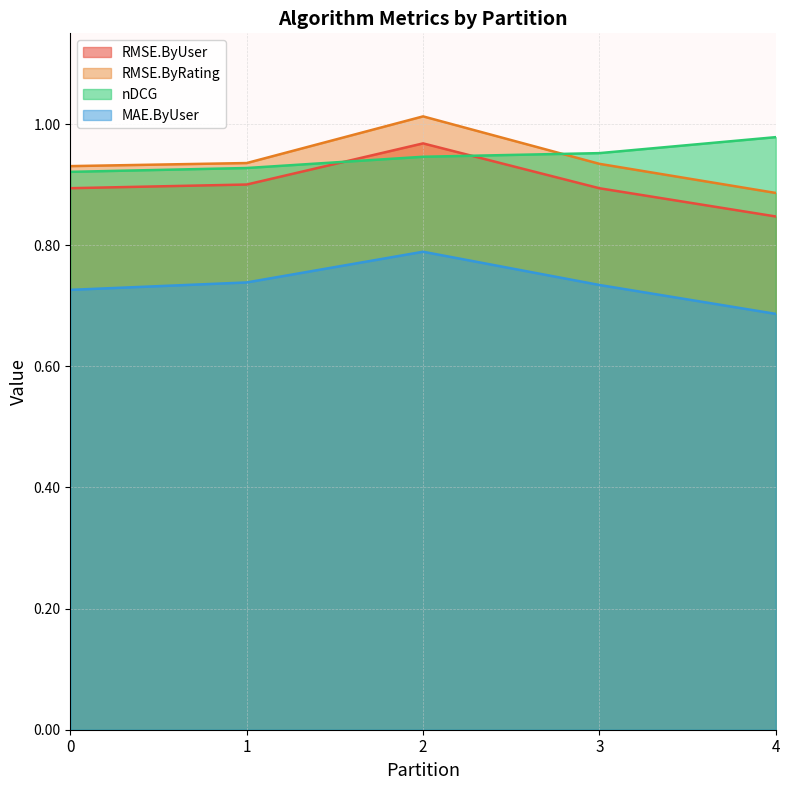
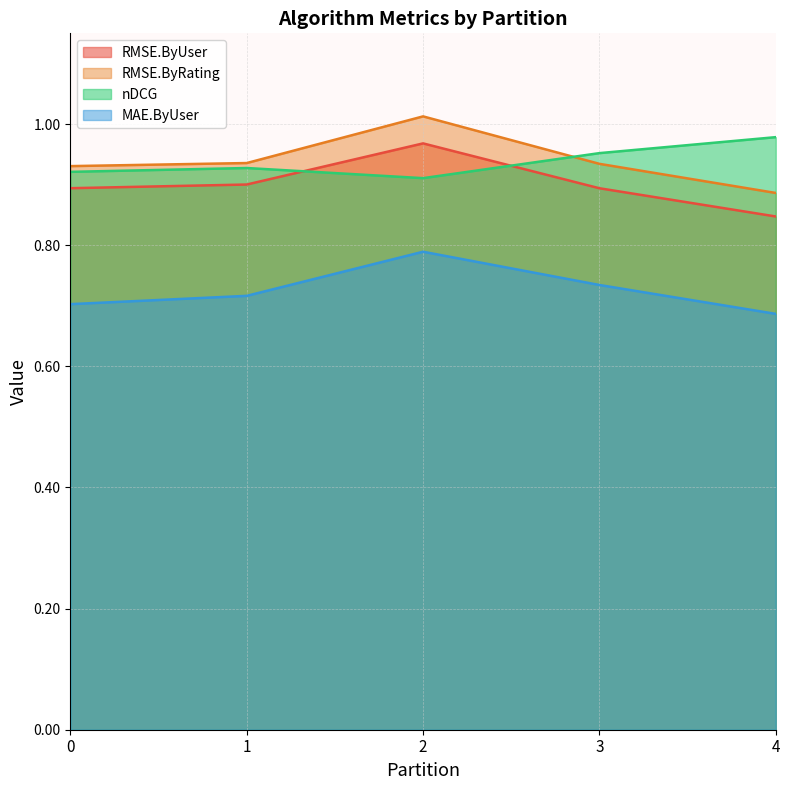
  {
    "nDCG": {
      "0": 0.92,
      "1": 0.93,
-     "2": 0.95,
+     "2": 0.91,
      "3": 0.95,
      "4": 0.98
    },
    "MAE.ByUser": {
-     "0": 0.73,
-     "1": 0.74,
+     "0": 0.70,
+     "1": 0.72,
      "2": 0.79,
      "3": 0.73,
      "4": 0.69
    }
  }
